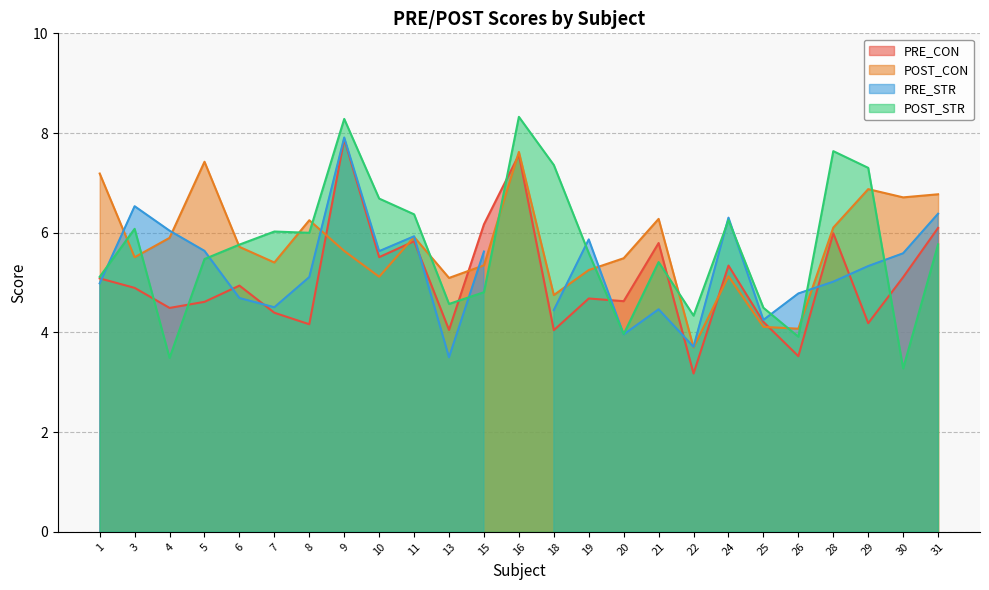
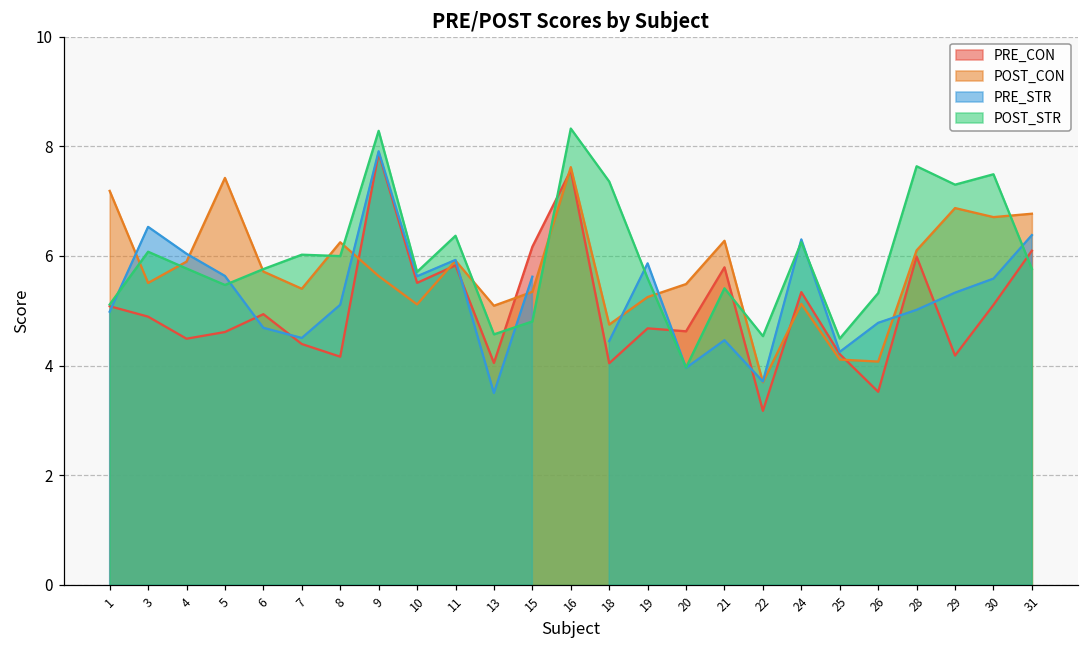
  {
    "POST_STR": {
      "3": 6.1,
-     "4": 3.5,
+     "4": 5.8,
      "5": 5.5,
      "7": 6.0,
      "8": 6.0,
      "9": 8.3,
-     "10": 6.7,
+     "10": 5.7,
      "11": 6.4,
      "13": 4.6,
      "15": 4.8,
      "16": 8.3,
      "18": 7.4,
      "19": 5.6,
      "21": 5.4,
-     "22": 4.3,
+     "22": 4.5,
      "25": 4.5,
-     "26": 3.9,
+     "26": 5.3,
      "28": 7.6,
      "29": 7.3,
-     "30": 3.3,
+     "30": 7.5,
      "31": 5.8
    }
  }
